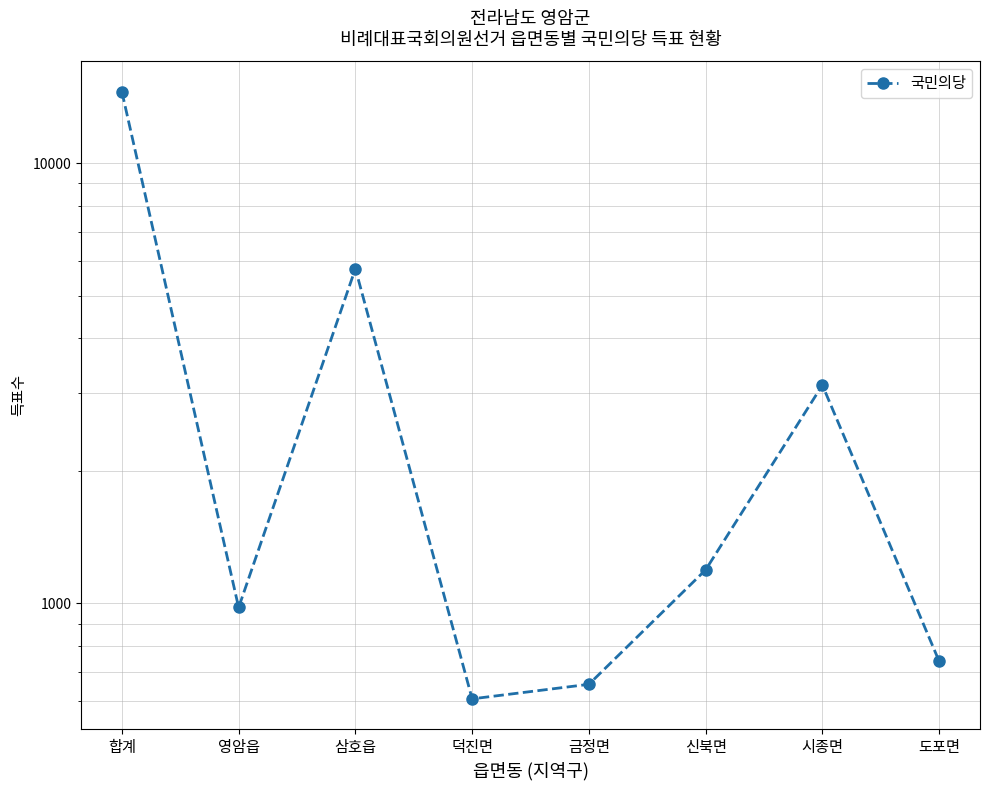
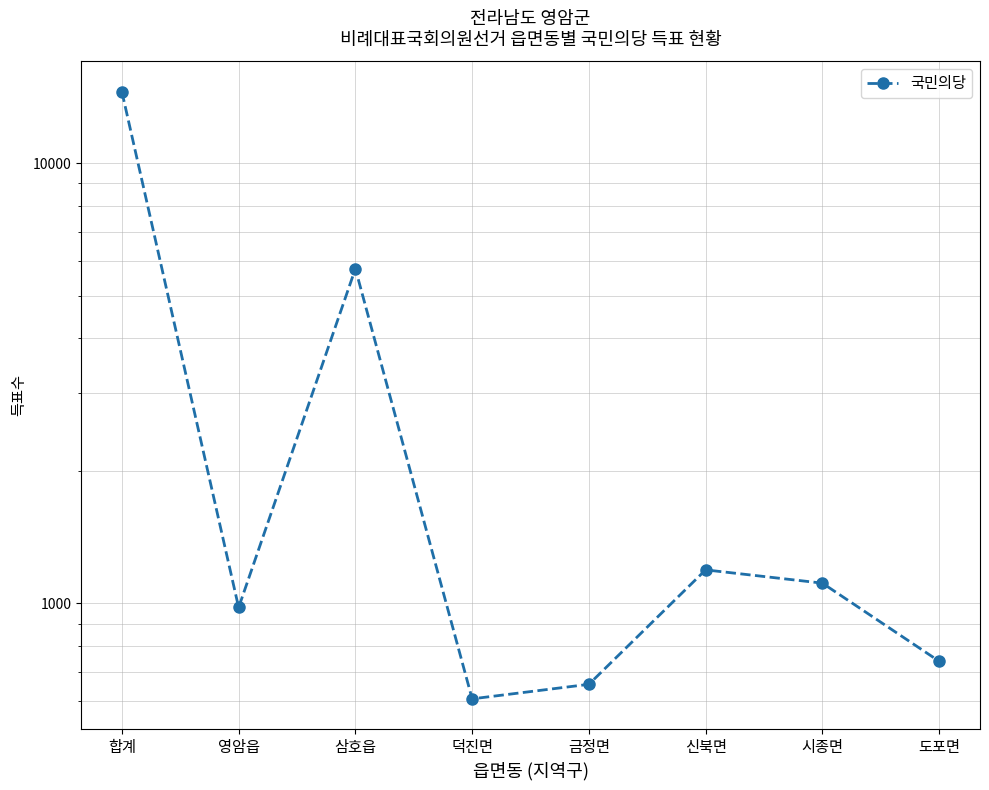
  {
    "합계": 14500,
    "영암읍": 980,
    "삼호읍": 5800,
    "덕진면": 610,
    "금정면": 660,
    "신북면": 1190,
-   "시종면": 3100,
+   "시종면": 1110,
    "도포면": 740
  }
